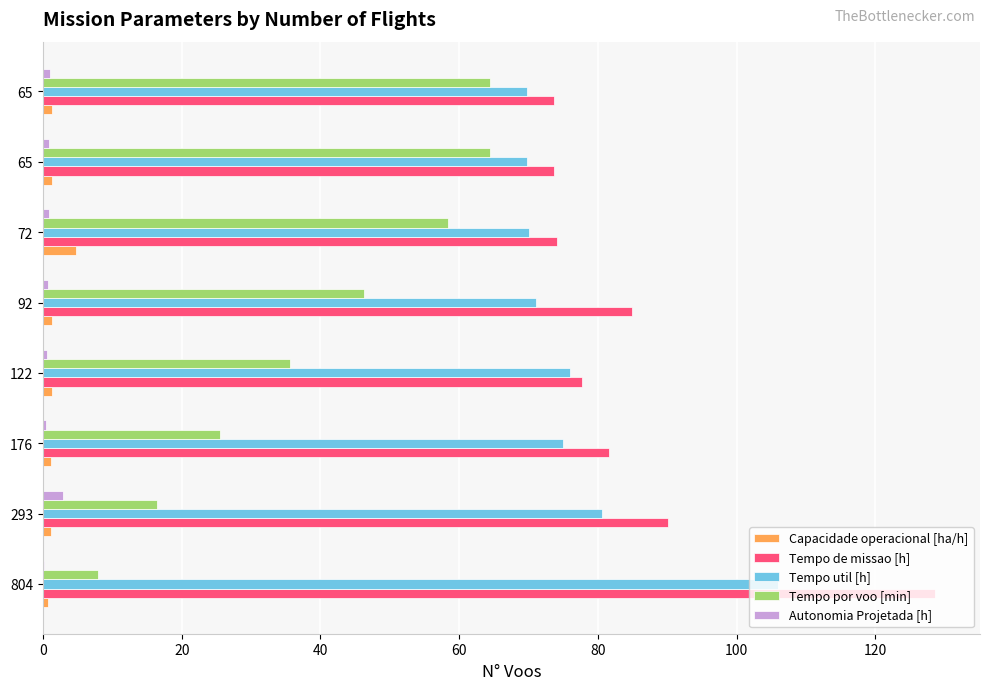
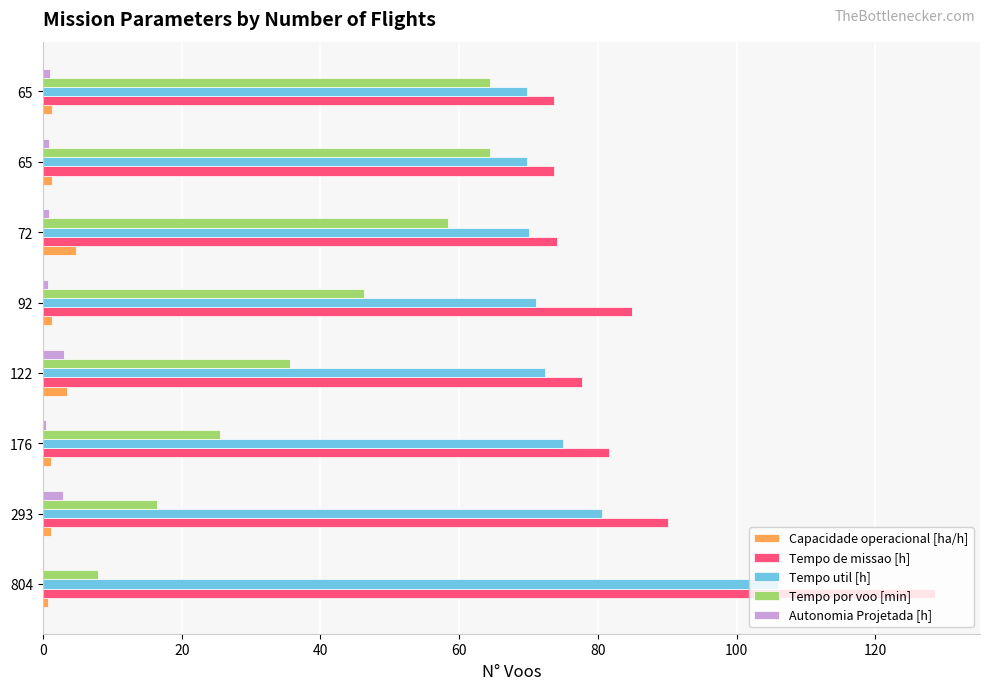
  {
    "Capacidade operacional [ha/h]": {
      "72": 5,
      "92": 1,
-     "122": 1,
+     "122": 4,
      "176": 1,
      "293": 1,
      "804": 1
    },
    "Tempo de missao [h]": {
      "72": 74,
      "92": 85,
      "122": 78,
      "176": 82,
      "293": 90
    },
    "Tempo util [h]": {
      "72": 70,
      "92": 71,
-     "122": 76,
+     "122": 72,
      "176": 75,
      "293": 81
    },
    "Tempo por voo [min]": {
      "72": 58,
      "92": 46,
      "122": 36,
      "176": 26,
      "293": 16,
      "804": 8
    },
    "Autonomia Projetada [h]": {
      "72": 1,
      "92": 1,
-     "122": 1,
+     "122": 3,
      "176": 0,
      "293": 3
    }
  }
